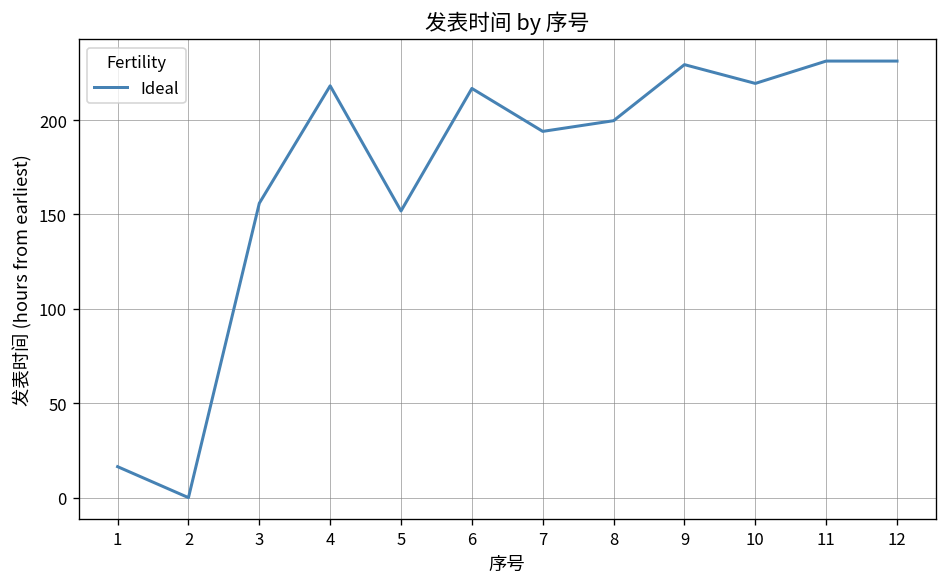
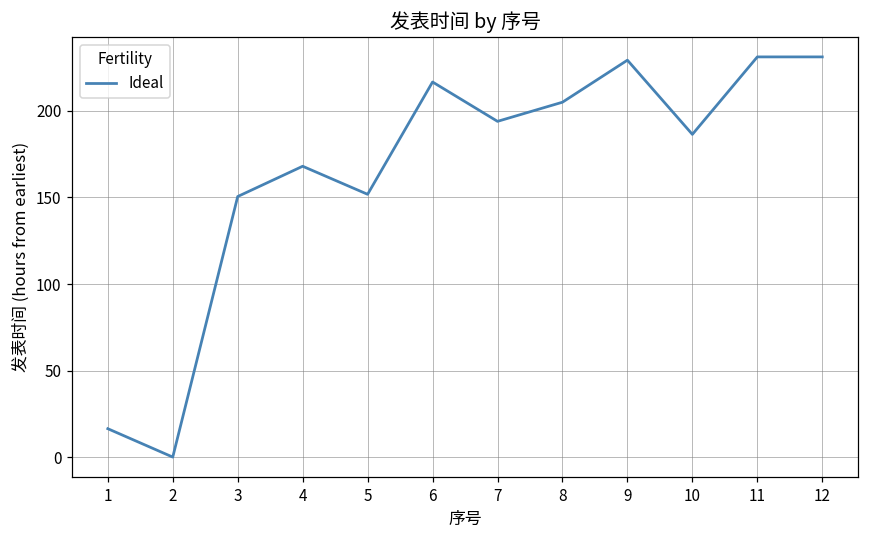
  {
    "1": 16,
    "2": 0,
-   "3": 156,
-   "4": 218,
+   "3": 151,
+   "4": 168,
    "5": 152,
    "6": 217,
    "7": 194,
-   "8": 200,
+   "8": 205,
    "9": 229,
-   "10": 219,
+   "10": 186,
    "11": 231,
    "12": 231
  }
